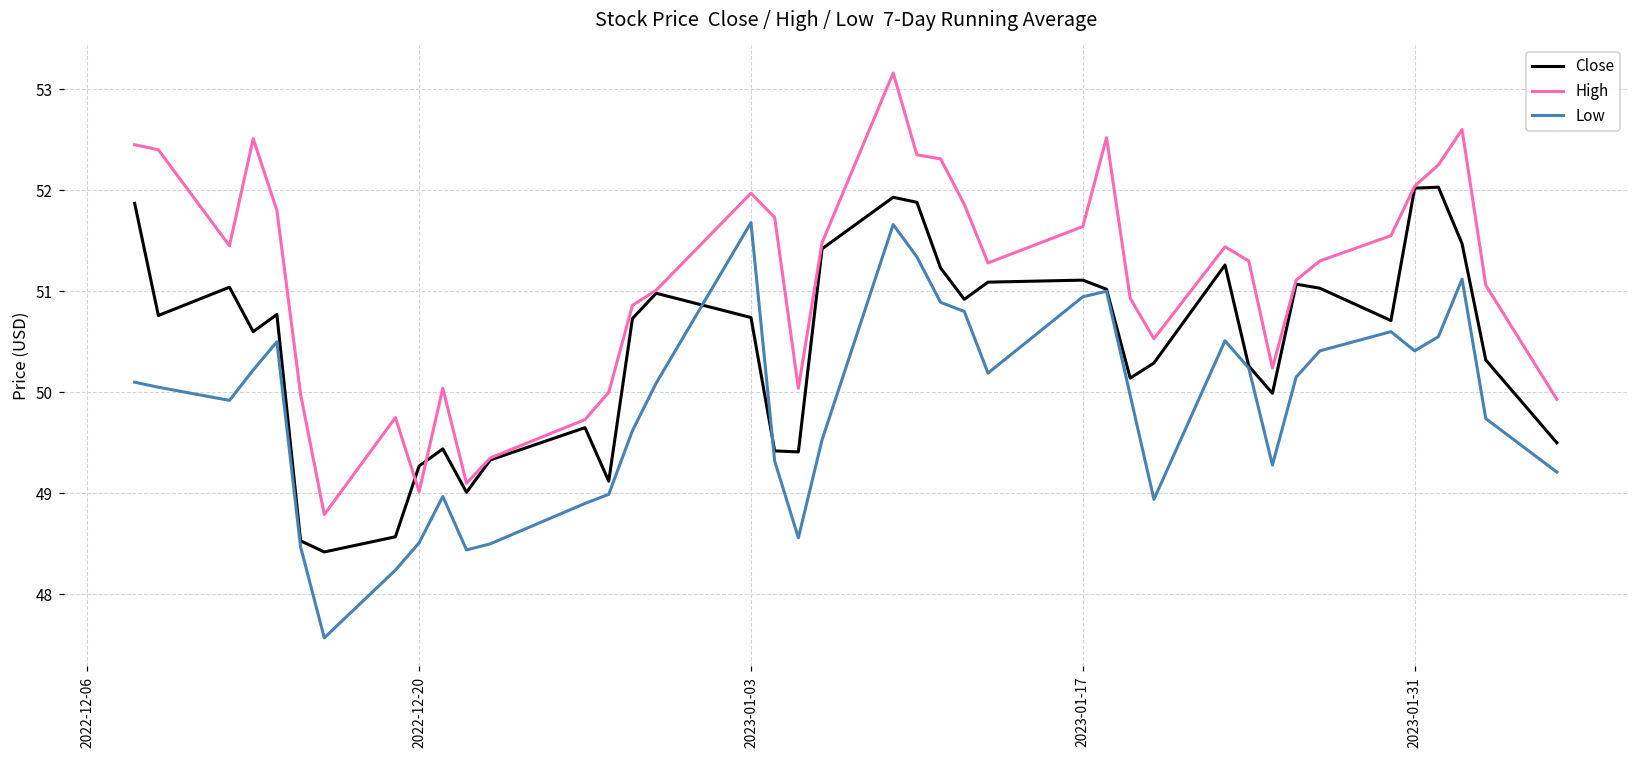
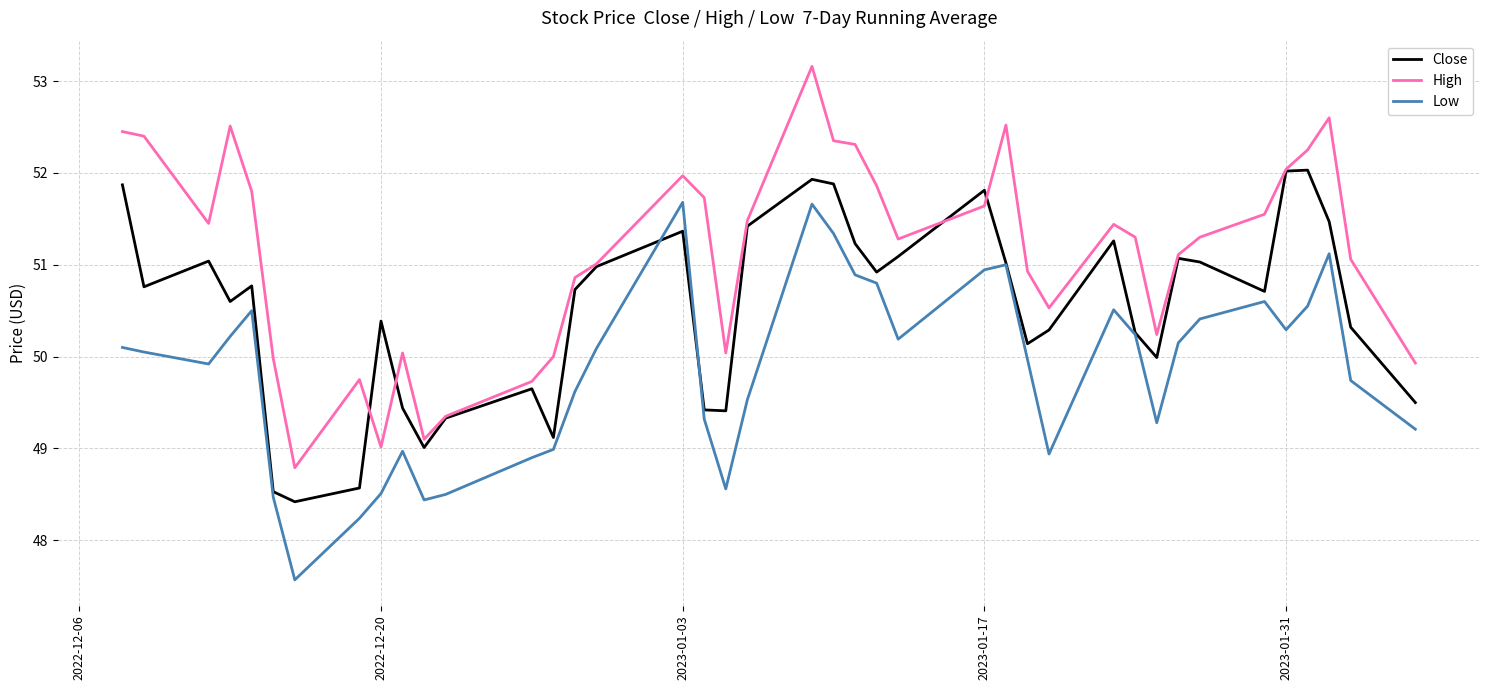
  {
    "Close": {
-     "2022-12-20": 49.3,
-     "2023-01-03": 50.7,
-     "2023-01-17": 51.1
+     "2022-12-20": 50.4,
+     "2023-01-03": 51.4,
+     "2023-01-17": 51.8
    },
    "High": {
      "2022-12-20": 49.0,
      "2023-01-03": 52.0,
      "2023-01-17": 51.6
    },
    "Low": {
      "2022-12-20": 48.5,
      "2023-01-03": 51.7,
      "2023-01-17": 50.9,
-     "2023-01-31": 50.4
+     "2023-01-31": 50.3
    }
  }
